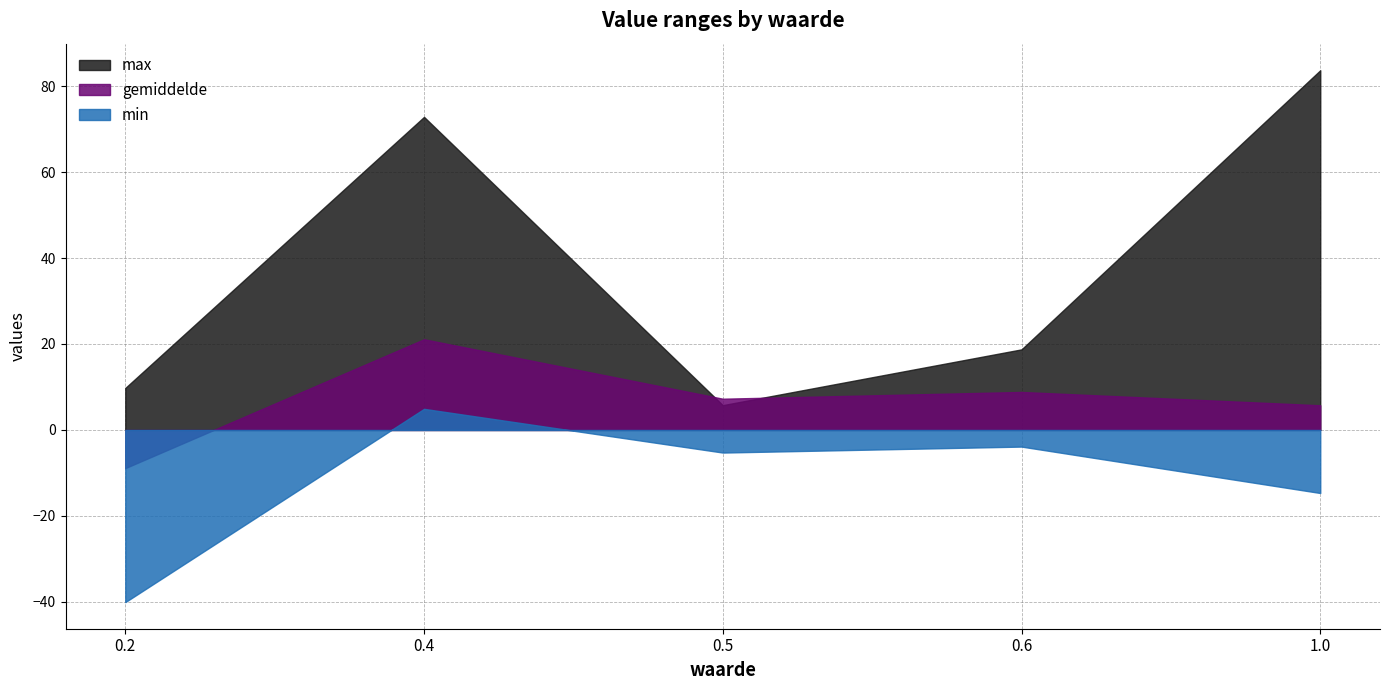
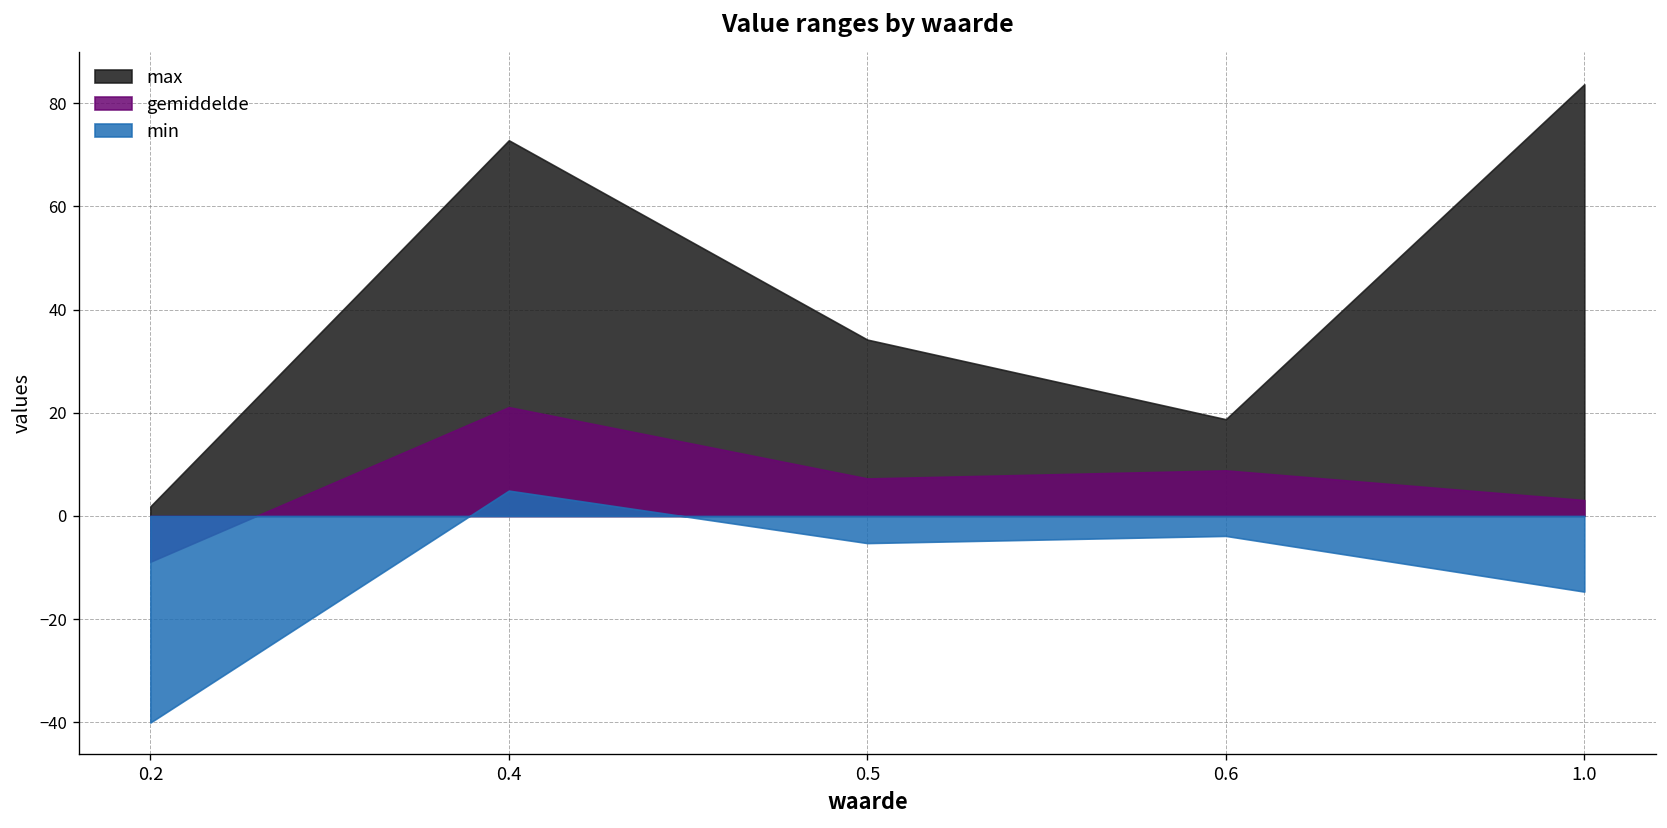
  {
    "max": {
-     "0.2": 10,
+     "0.2": 2,
      "0.4": 73,
-     "0.5": 6,
+     "0.5": 34,
      "0.6": 19,
      "1.0": 84
    },
    "gemiddelde": {
      "0.4": 21,
      "0.5": 7,
      "0.6": 9,
-     "1.0": 6
+     "1.0": 3
    },
    "min": {
      "0.4": 5
    }
  }
